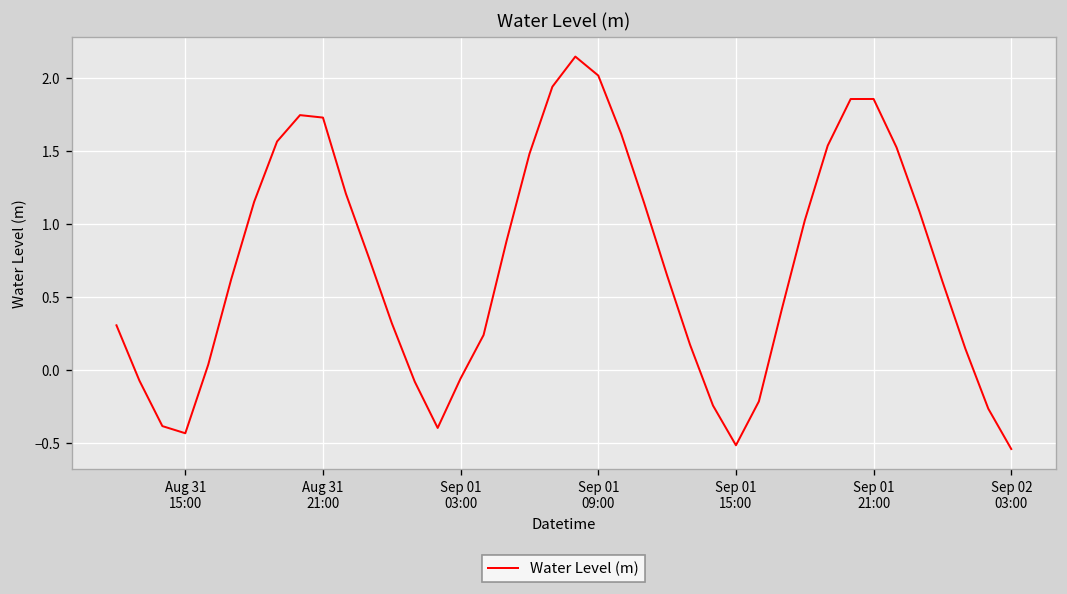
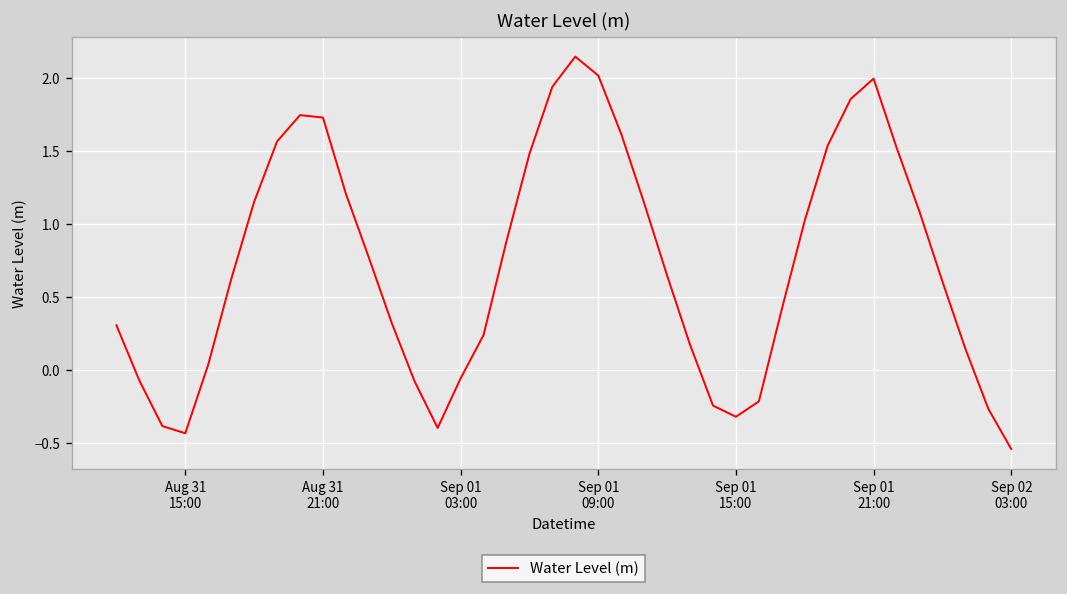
  {
    "Aug 31 15:00": -0.43,
    "Aug 31 21:00": 1.73,
    "Sep 01 03:00": -0.06,
    "Sep 01 09:00": 2.02,
-   "Sep 01 15:00": -0.52,
-   "Sep 01 21:00": 1.86,
+   "Sep 01 15:00": -0.32,
+   "Sep 01 21:00": 2.00,
    "Sep 02 03:00": -0.54
  }
